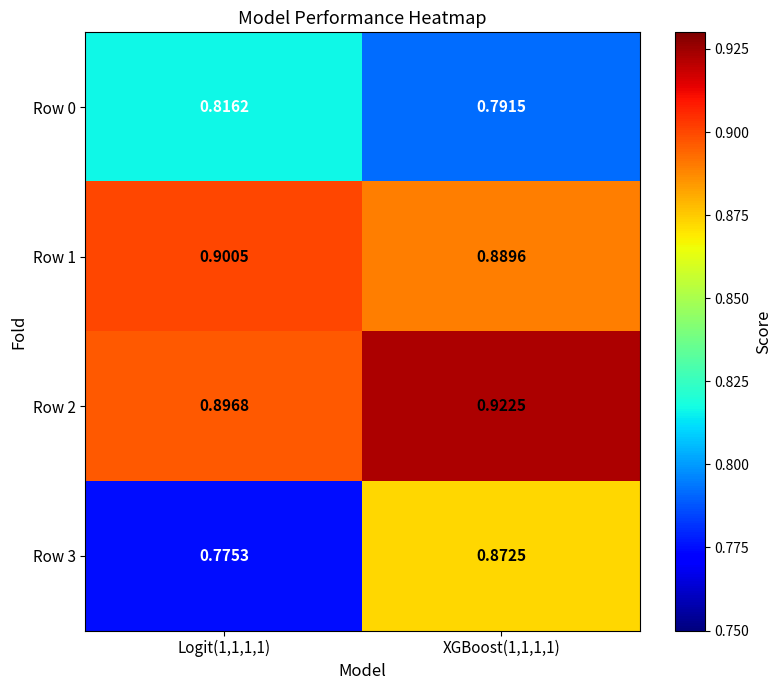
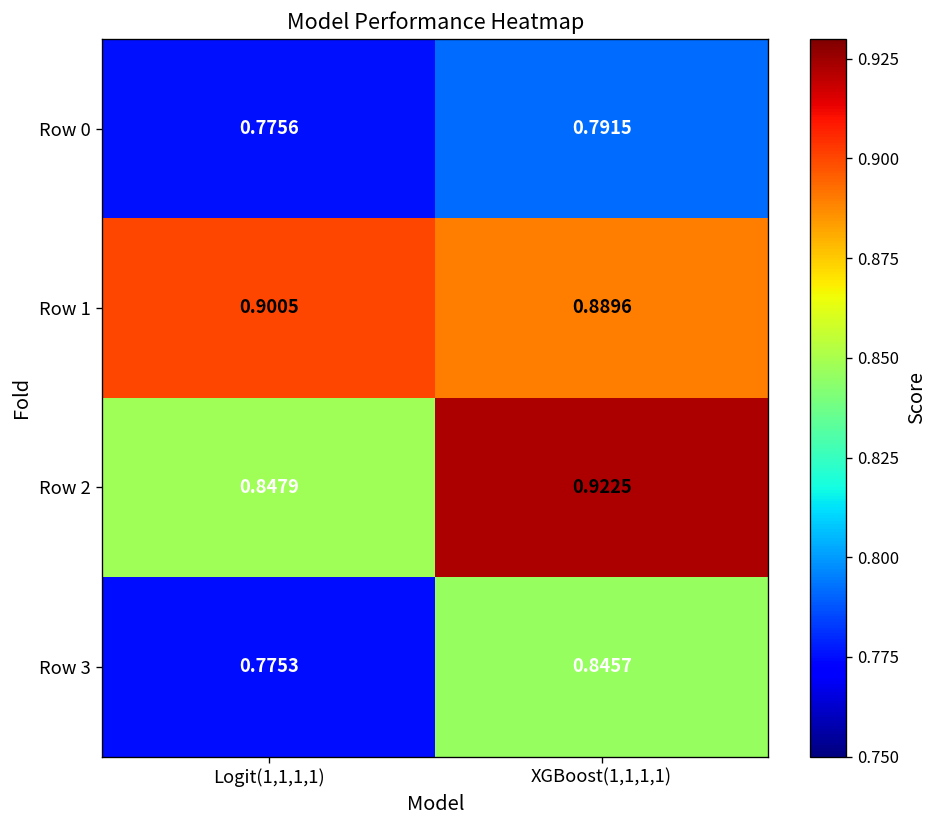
  {
    "Row 0": {
-     "Logit(1,1,1,1)": 0.8162,
+     "Logit(1,1,1,1)": 0.7756,
      "XGBoost(1,1,1,1)": 0.7915
    },
    "Row 1": {
      "Logit(1,1,1,1)": 0.9005,
      "XGBoost(1,1,1,1)": 0.8896
    },
    "Row 2": {
-     "Logit(1,1,1,1)": 0.8968,
+     "Logit(1,1,1,1)": 0.8479,
      "XGBoost(1,1,1,1)": 0.9225
    },
    "Row 3": {
      "Logit(1,1,1,1)": 0.7753,
-     "XGBoost(1,1,1,1)": 0.8725
+     "XGBoost(1,1,1,1)": 0.8457
    }
  }
